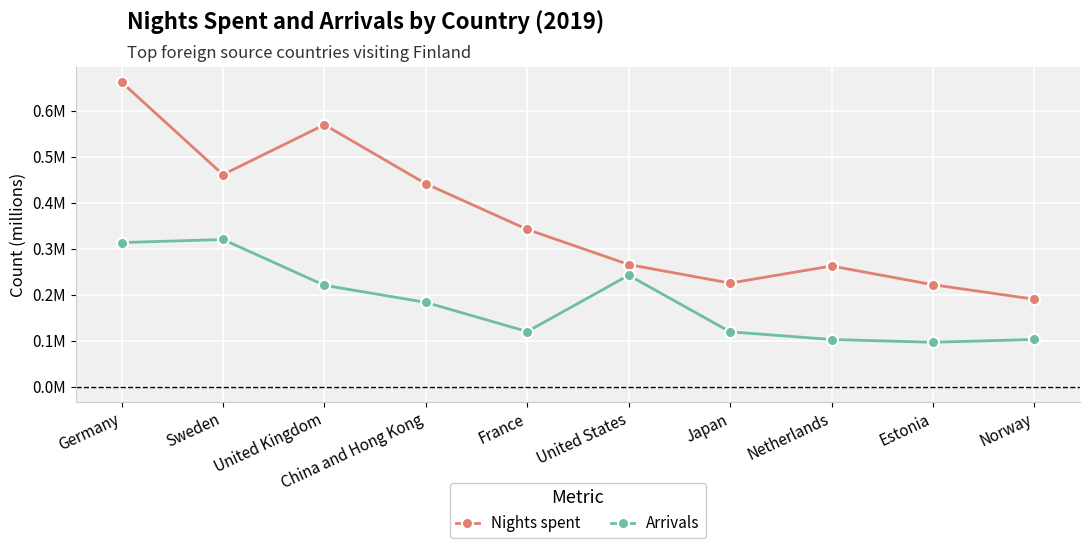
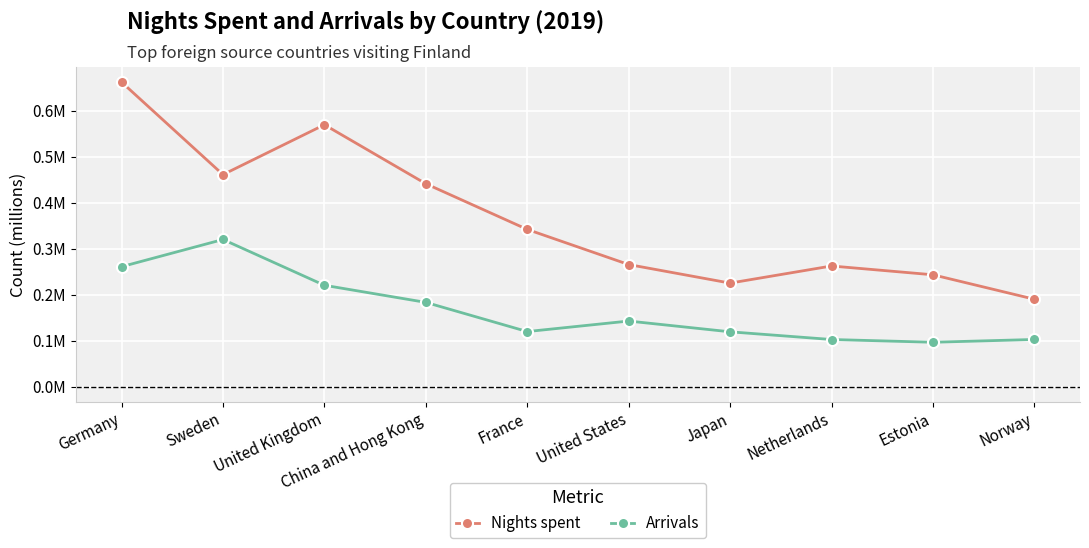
  {
    "Nights spent": {
      "Germany": 660000,
      "Sweden": 460000,
      "United Kingdom": 570000,
      "China and Hong Kong": 440000,
      "France": 340000,
      "United States": 270000,
      "Japan": 230000,
      "Netherlands": 260000,
-     "Estonia": 220000,
+     "Estonia": 240000,
      "Norway": 190000
    },
    "Arrivals": {
-     "Germany": 310000,
+     "Germany": 260000,
      "Sweden": 320000,
      "United Kingdom": 220000,
      "China and Hong Kong": 180000,
      "France": 120000,
-     "United States": 240000,
+     "United States": 140000,
      "Japan": 120000,
      "Netherlands": 100000,
      "Estonia": 100000,
      "Norway": 100000
    }
  }
